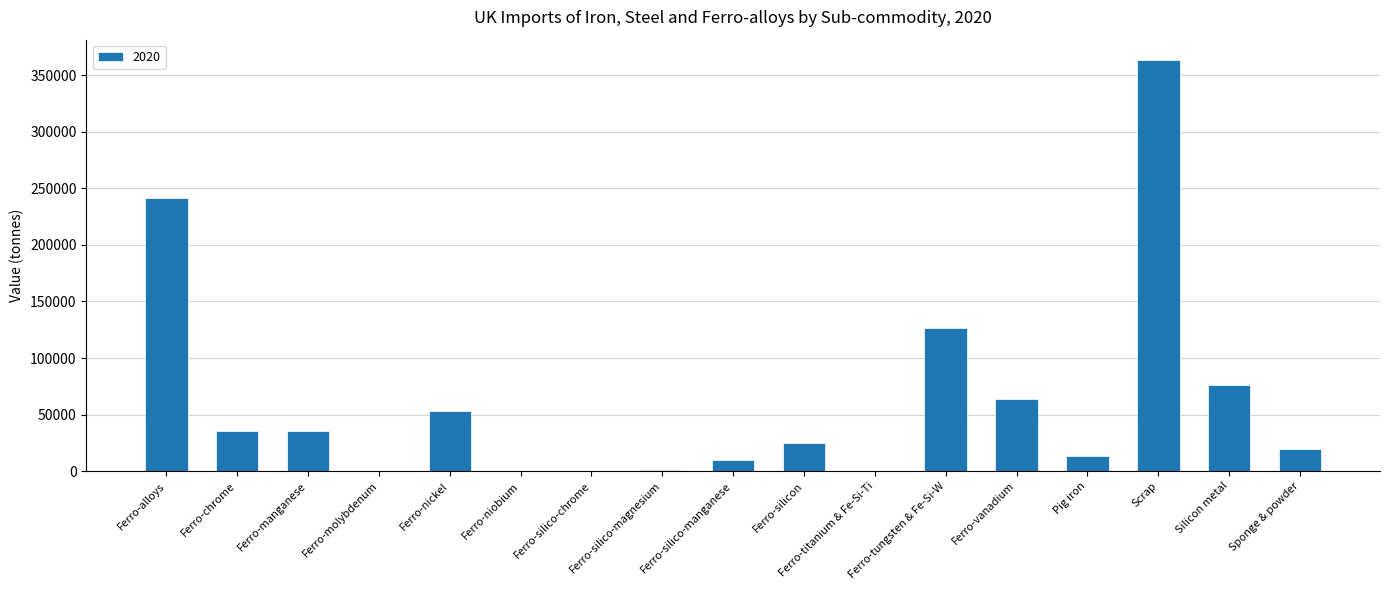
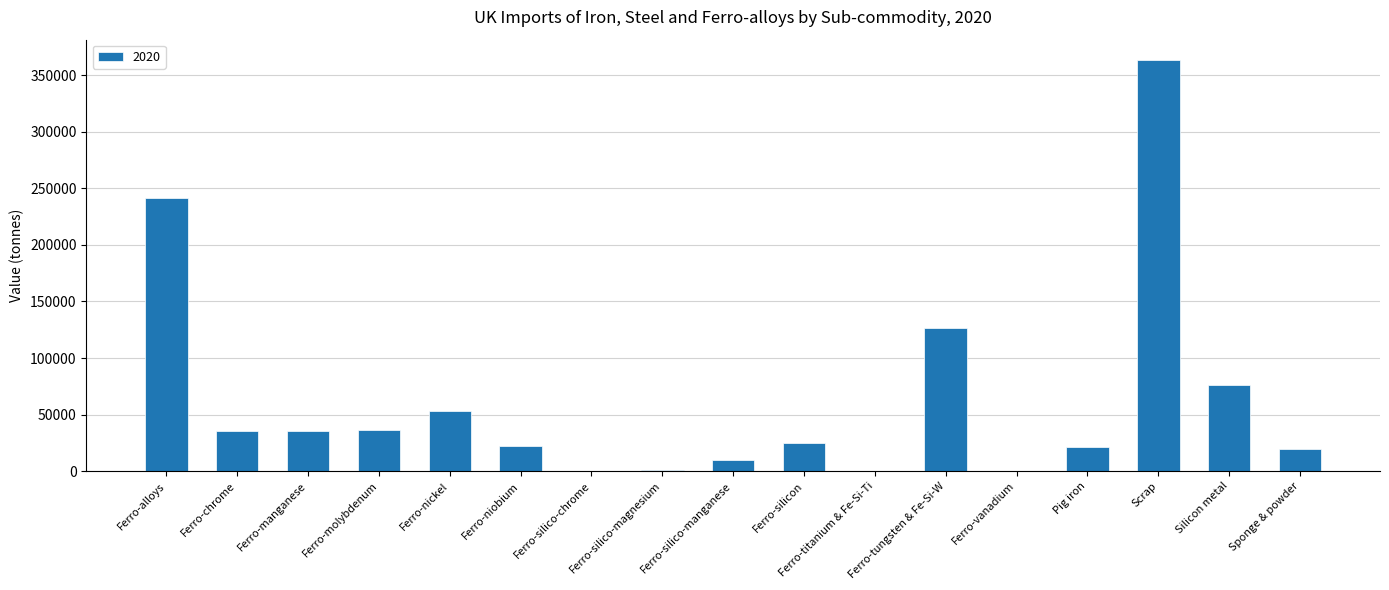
  {
    "Ferro-alloys": 241000,
    "Ferro-chrome": 35000,
    "Ferro-manganese": 36000,
-   "Ferro-molybdenum": 0,
+   "Ferro-molybdenum": 36000,
    "Ferro-nickel": 53000,
-   "Ferro-niobium": 0,
+   "Ferro-niobium": 22000,
    "Ferro-silico-manganese": 10000,
    "Ferro-silicon": 25000,
    "Ferro-tungsten & Fe-Si-W": 126000,
-   "Ferro-vanadium": 64000,
-   "Pig iron": 14000,
+   "Ferro-vanadium": 0,
+   "Pig iron": 22000,
    "Scrap": 363000,
    "Silicon metal": 77000,
    "Sponge & powder": 20000
  }
